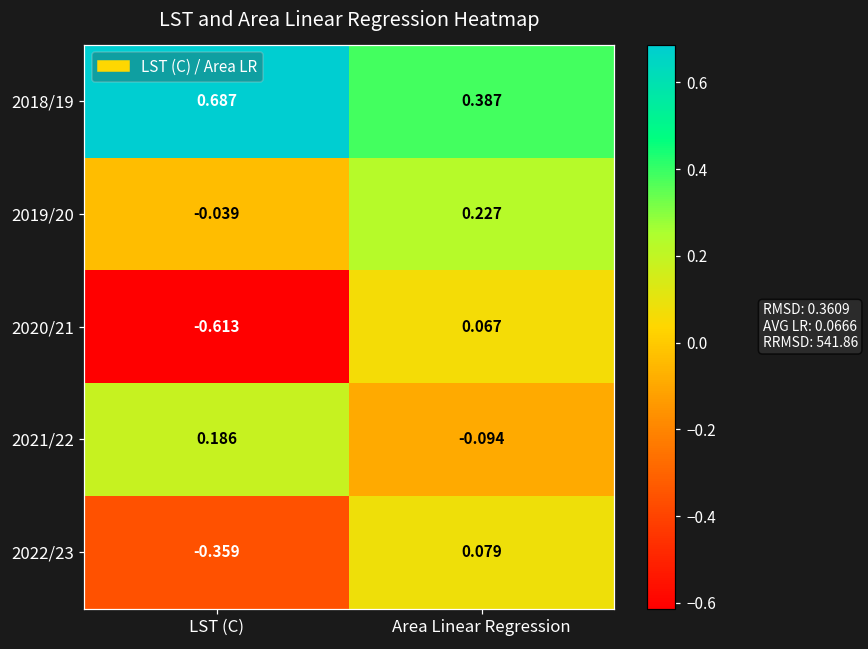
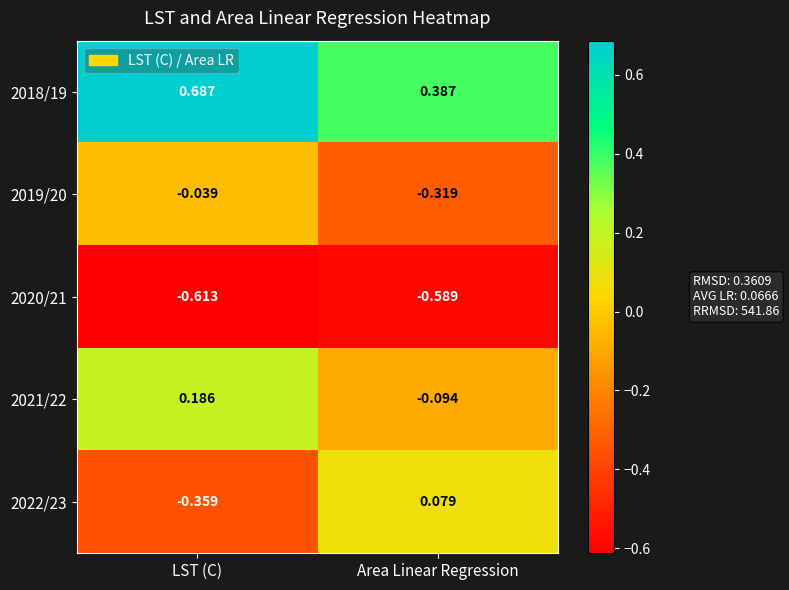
  {
    "2018/19": {
      "LST (C)": 0.687,
      "Area Linear Regression": 0.387
    },
    "2019/20": {
      "LST (C)": -0.039,
-     "Area Linear Regression": 0.227
+     "Area Linear Regression": -0.319
    },
    "2020/21": {
      "LST (C)": -0.613,
-     "Area Linear Regression": 0.067
+     "Area Linear Regression": -0.589
    },
    "2021/22": {
      "LST (C)": 0.186,
      "Area Linear Regression": -0.094
    },
    "2022/23": {
      "LST (C)": -0.359,
      "Area Linear Regression": 0.079
    }
  }
